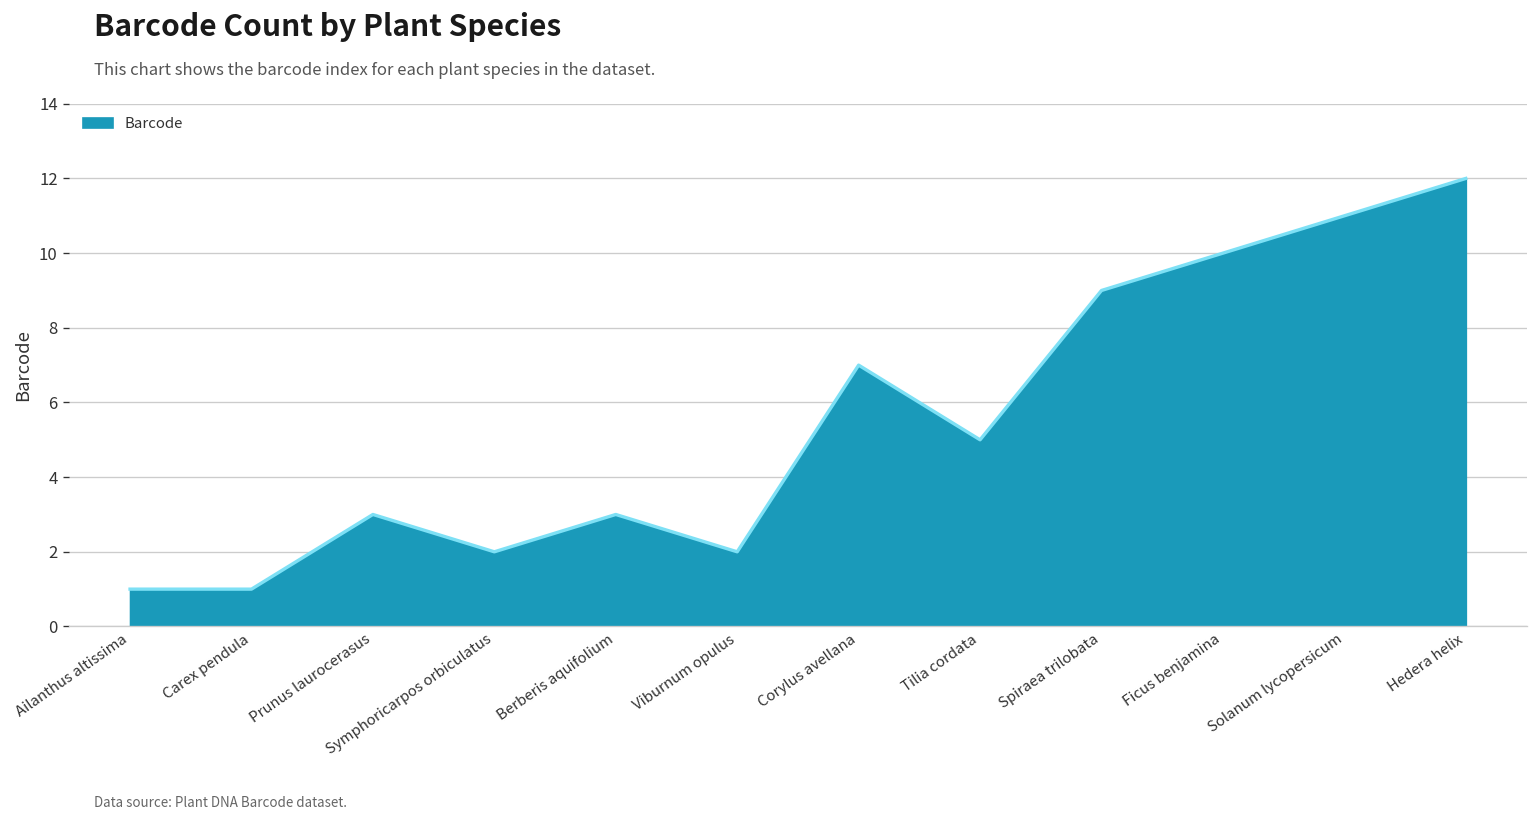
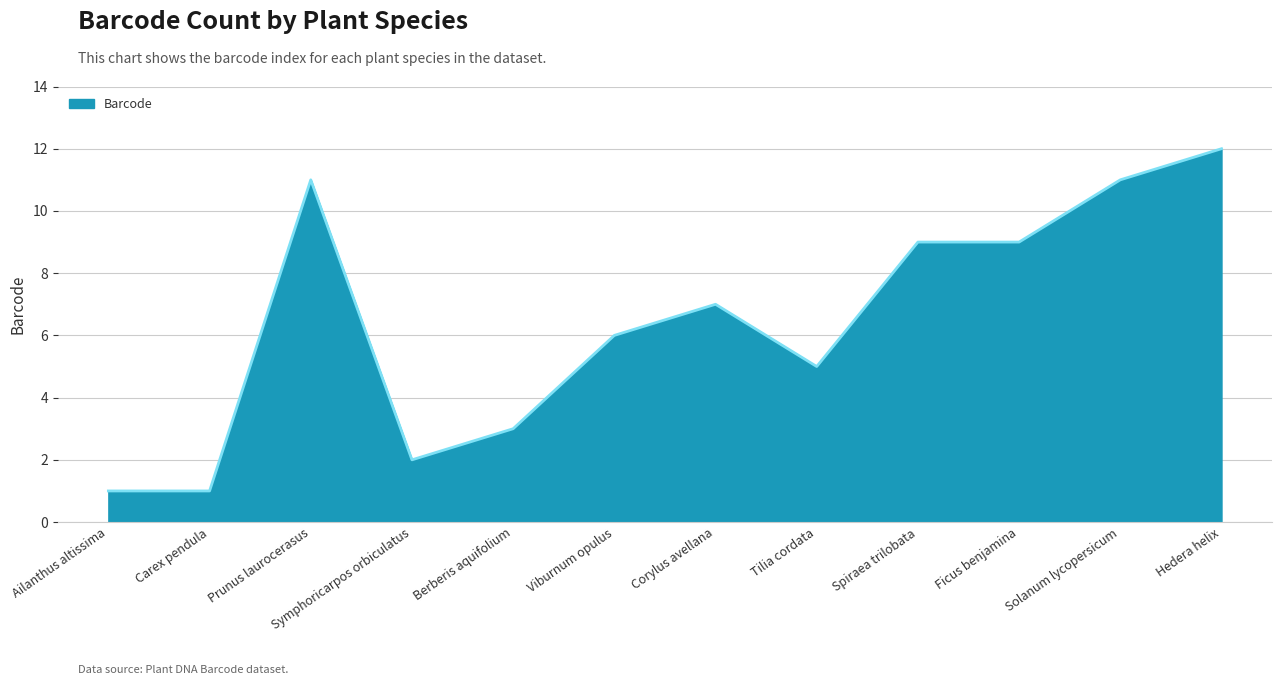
  {
    "Ailanthus altissima": 1,
    "Carex pendula": 1,
-   "Prunus laurocerasus": 3,
+   "Prunus laurocerasus": 11,
    "Symphoricarpos orbiculatus": 2,
    "Berberis aquifolium": 3,
-   "Viburnum opulus": 2,
+   "Viburnum opulus": 6,
    "Corylus avellana": 7,
    "Tilia cordata": 5,
    "Spiraea trilobata": 9,
-   "Ficus benjamina": 10,
+   "Ficus benjamina": 9,
    "Solanum lycopersicum": 11,
    "Hedera helix": 12
  }
